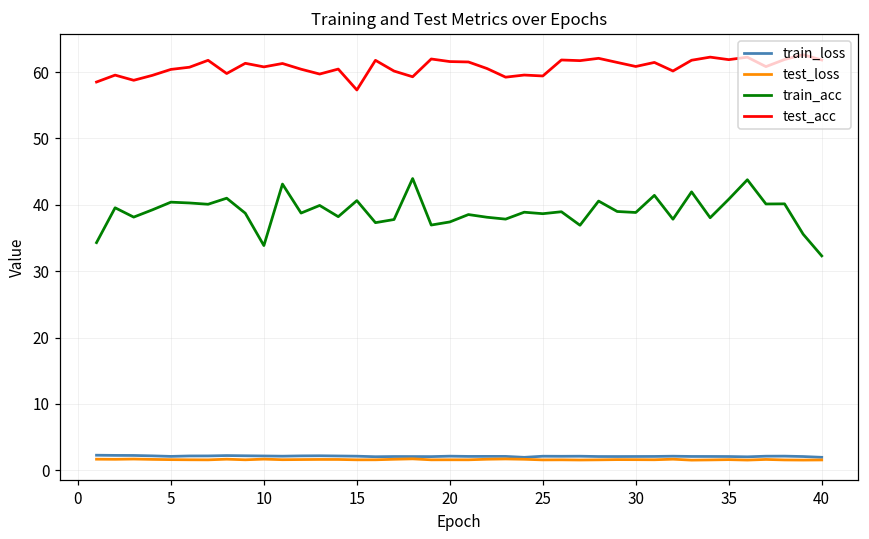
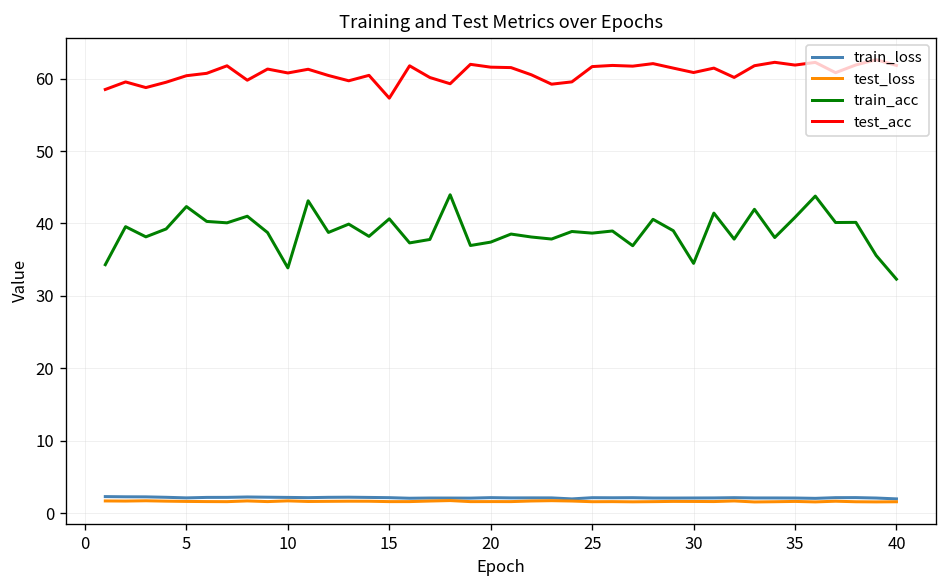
  {
    "train_loss": {
      "5": 2,
      "10": 2,
      "15": 2,
      "20": 2,
      "25": 2,
      "30": 2,
      "35": 2
    },
    "test_loss": {
      "5": 2,
      "10": 2,
      "15": 2,
      "20": 2,
      "25": 2,
      "30": 2,
      "35": 2
    },
    "train_acc": {
-     "5": 40,
+     "5": 42,
      "10": 34,
      "15": 41,
      "20": 37,
      "25": 39,
-     "30": 39,
+     "30": 34,
      "35": 41,
      "40": 32
    },
    "test_acc": {
      "5": 60,
      "10": 61,
      "15": 57,
      "20": 62,
-     "25": 59,
+     "25": 62,
      "30": 61,
      "35": 62
    }
  }
